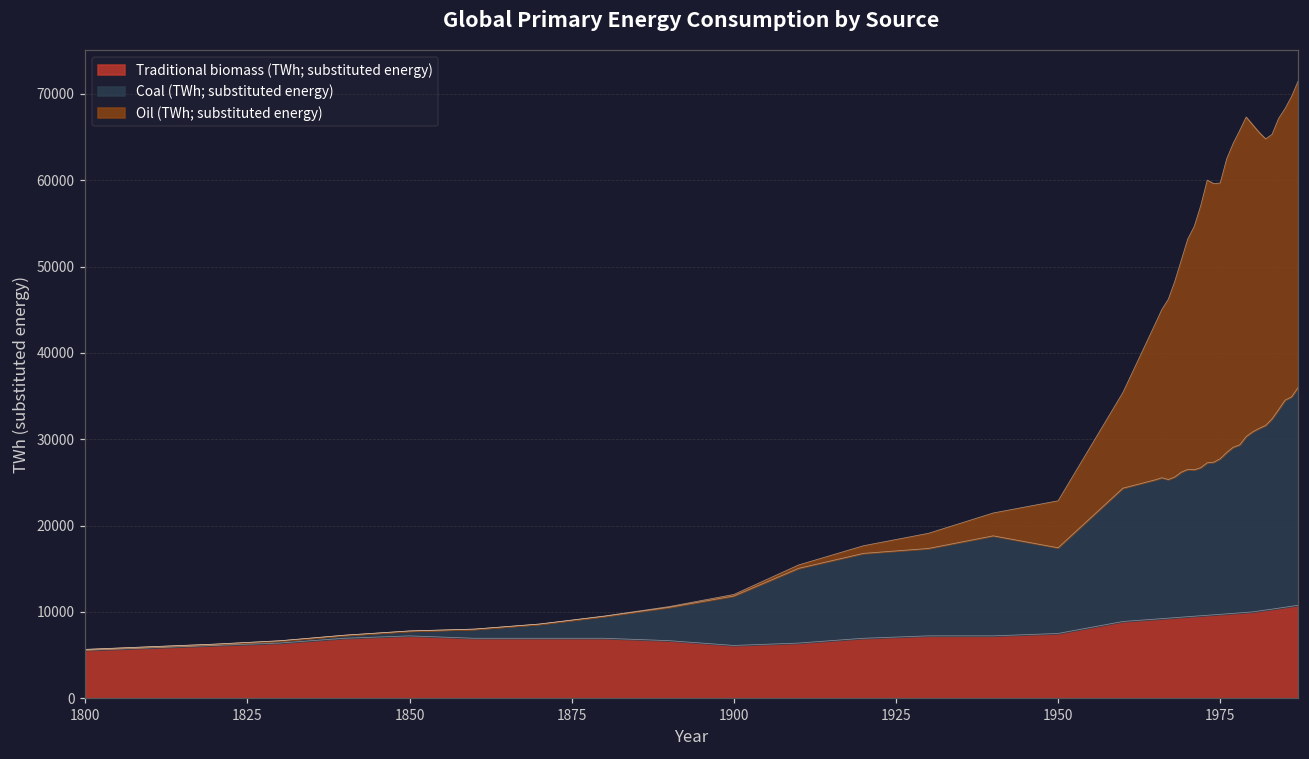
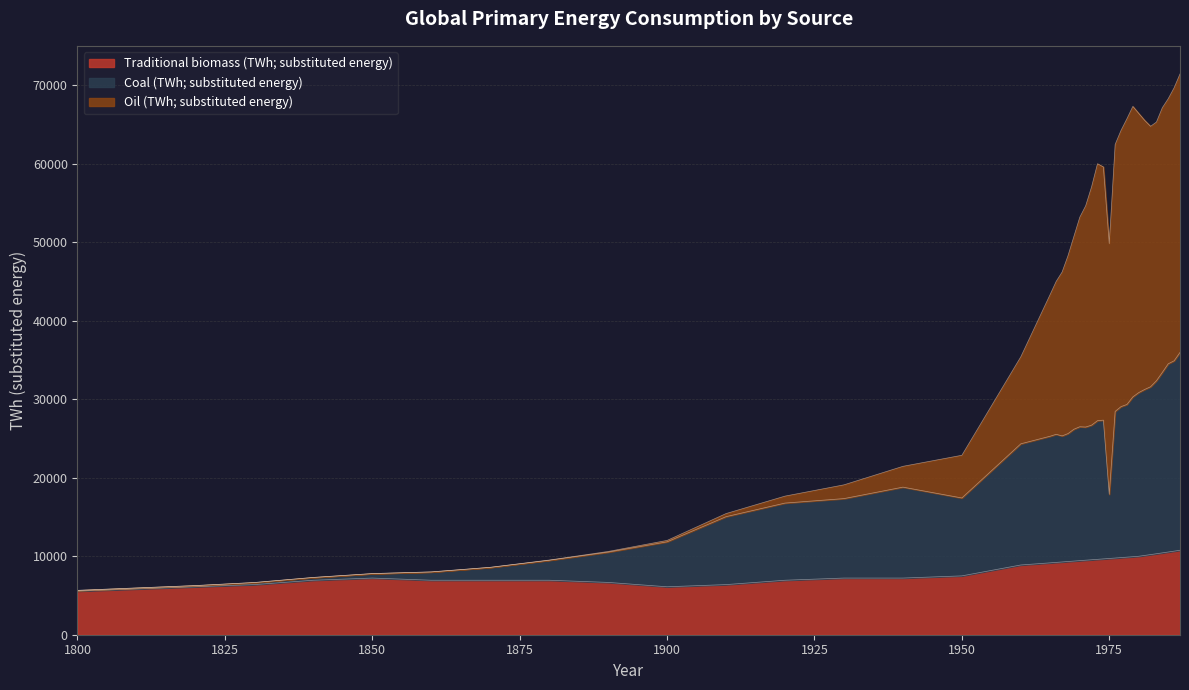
  {
    "Coal (TWh; substituted energy)": {
      "1950": 10000,
-     "1975": 18000
+     "1975": 8000
    }
  }
